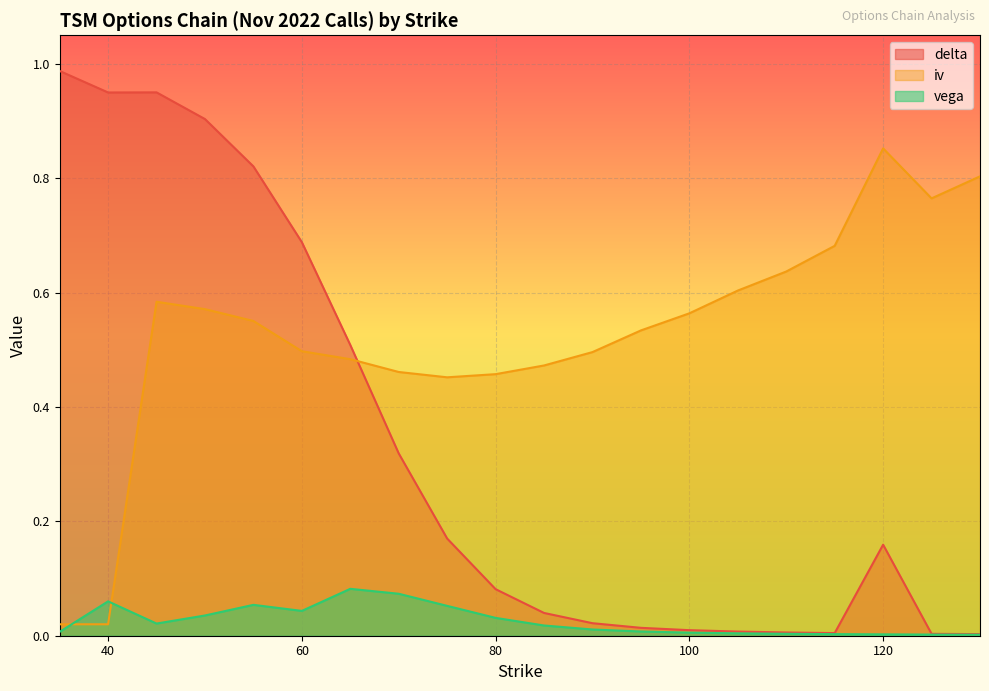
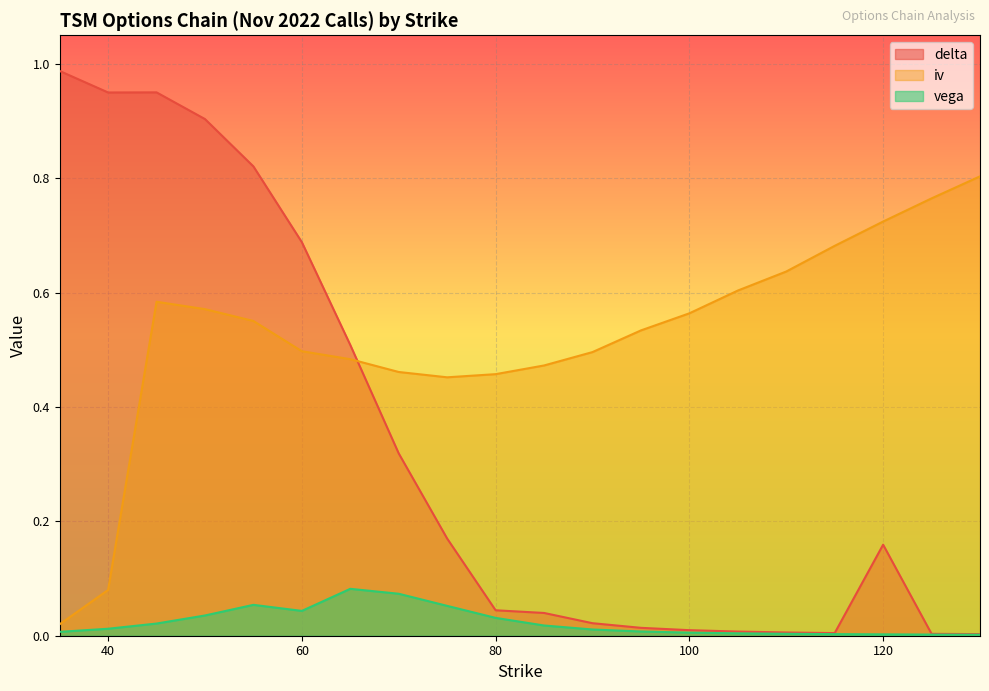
  {
    "delta": {
      "40": 0.95,
      "60": 0.69,
-     "80": 0.08,
+     "80": 0.04,
      "120": 0.16
    },
    "iv": {
-     "40": 0.02,
+     "40": 0.08,
      "60": 0.50,
      "80": 0.46,
      "100": 0.56,
-     "120": 0.85
+     "120": 0.72
    },
    "vega": {
-     "40": 0.06,
+     "40": 0.01,
      "60": 0.04,
      "80": 0.03,
      "120": 0.00
    }
  }
